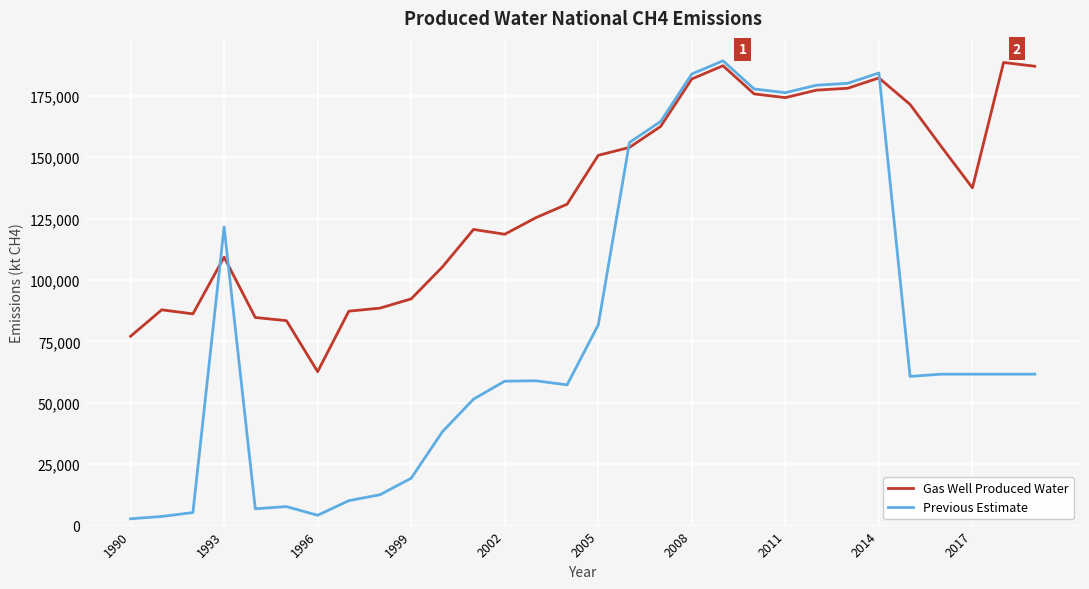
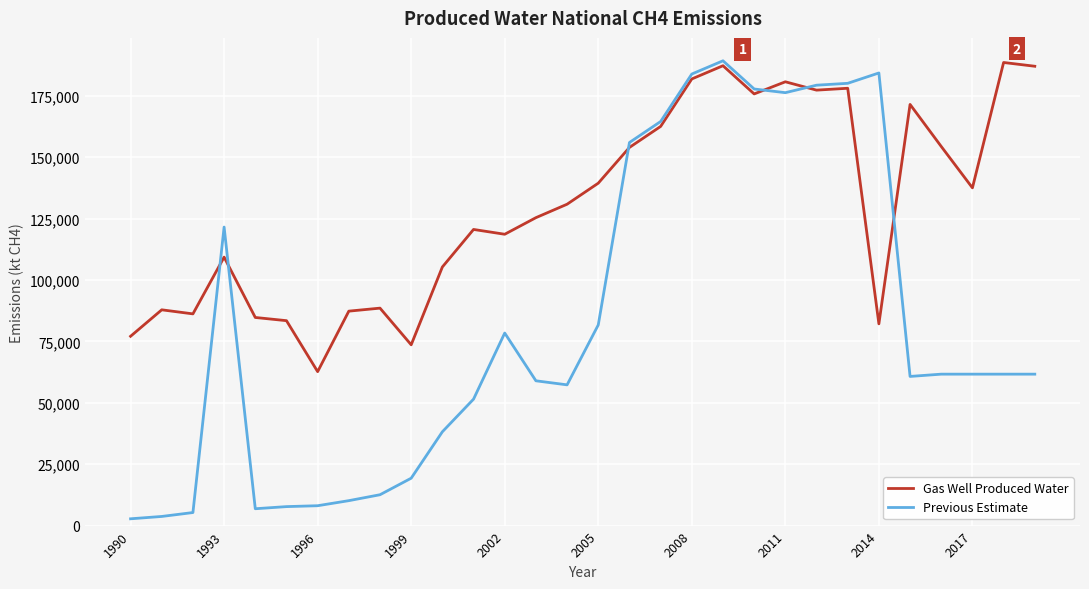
  {
    "Gas Well Produced Water": {
      "1990": "77,000",
      "1993": "109,000",
      "1996": "63,000",
-     "1999": "92,000",
+     "1999": "74,000",
      "2002": "119,000",
-     "2005": "151,000",
+     "2005": "139,000",
      "2008": "182,000",
-     "2011": "174,000",
-     "2014": "182,000",
+     "2011": "181,000",
+     "2014": "82,000",
      "2017": "138,000"
    },
    "Previous Estimate": {
      "1990": "3,000",
      "1993": "122,000",
-     "1996": "4,000",
+     "1996": "8,000",
      "1999": "19,000",
-     "2002": "59,000",
+     "2002": "78,000",
      "2005": "82,000",
      "2008": "184,000",
      "2011": "176,000",
      "2014": "184,000",
      "2017": "62,000"
    }
  }
